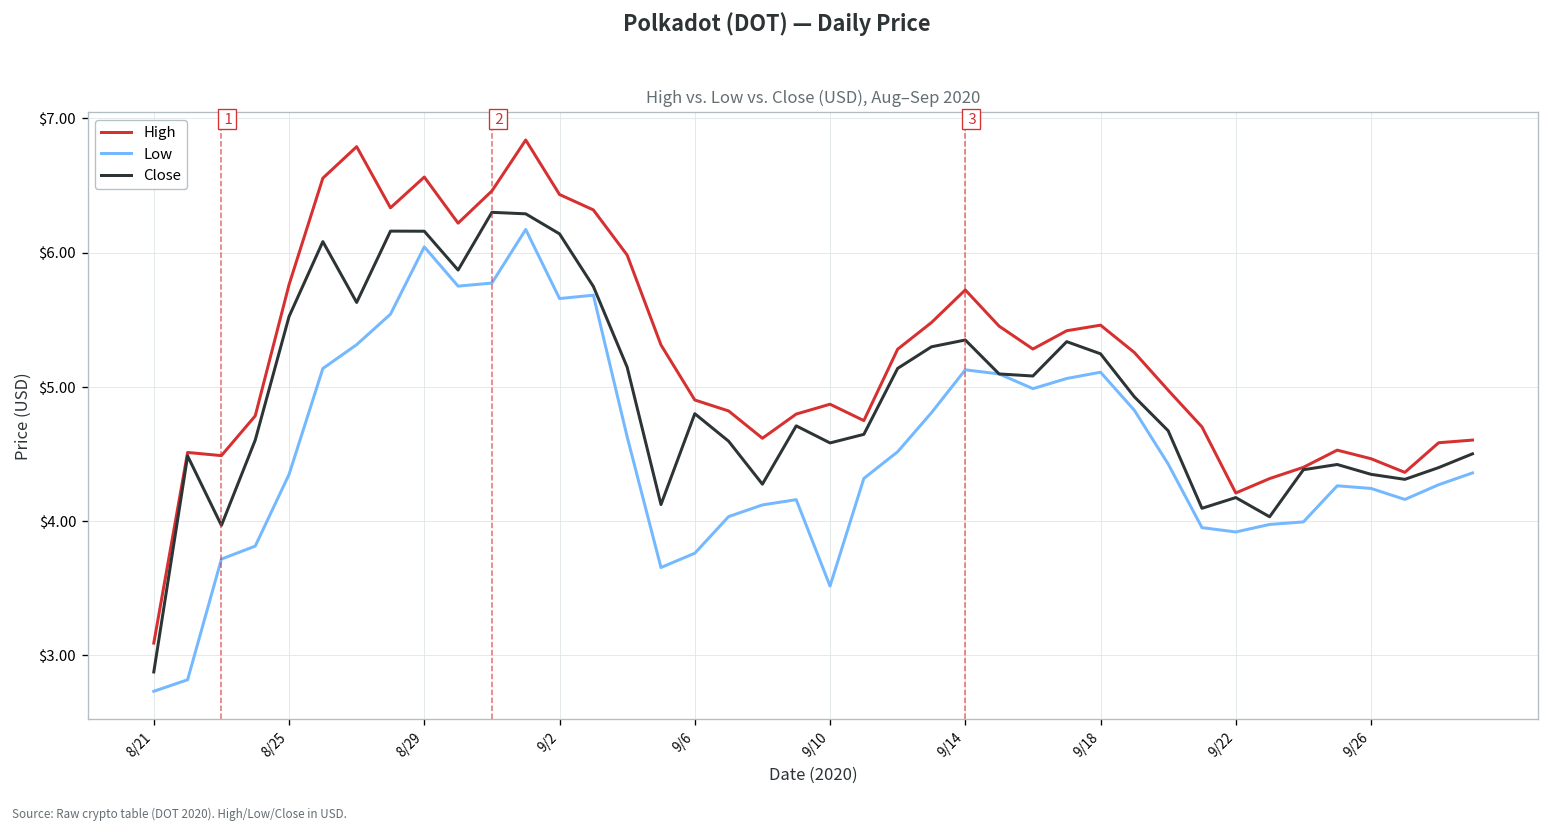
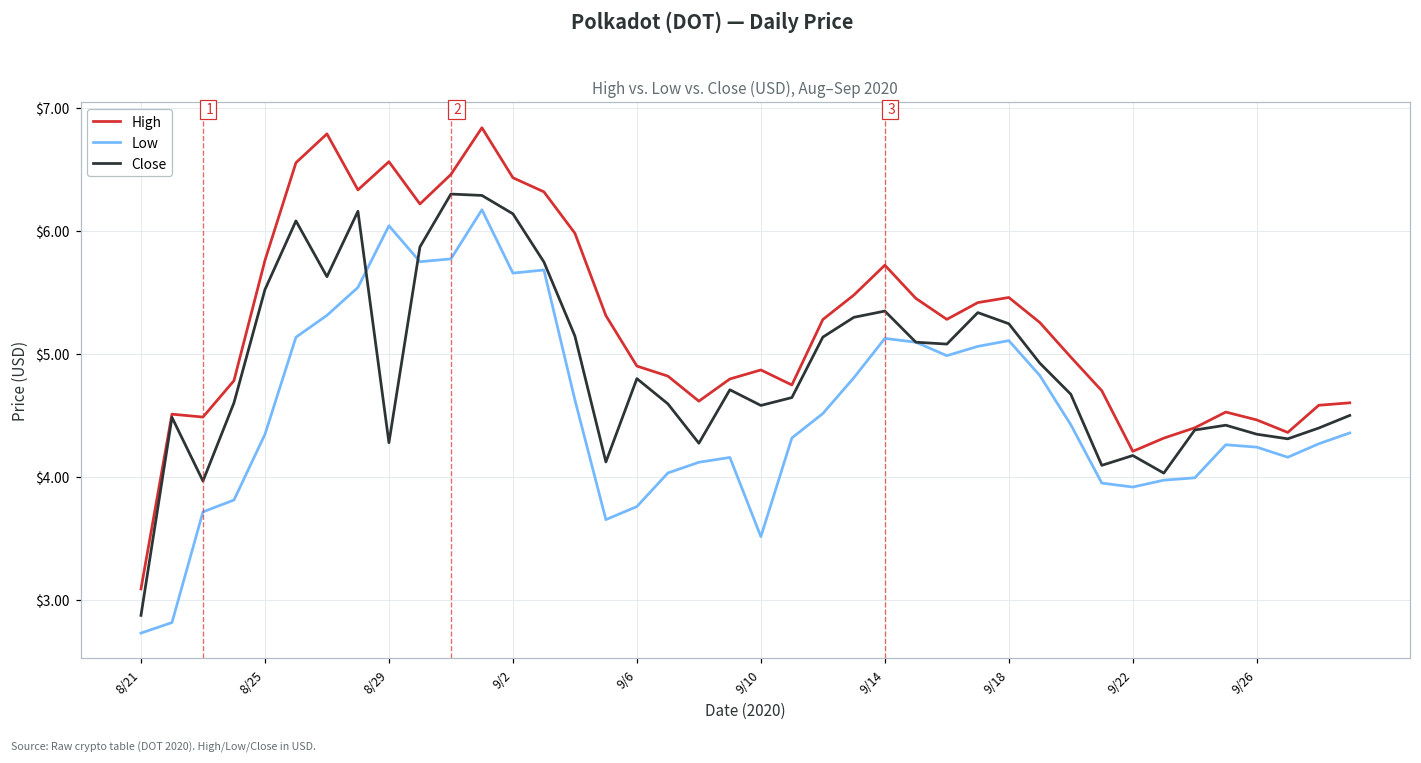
  {
    "High": {
      "8/21": "$3.09",
      "8/25": "$5.76",
      "8/29": "$6.56",
      "9/2": "$6.43",
      "9/6": "$4.90",
      "9/10": "$4.87",
      "9/14": "$5.72",
      "9/18": "$5.46",
      "9/22": "$4.21",
      "9/26": "$4.46"
    },
    "Low": {
      "8/21": "$2.73",
      "8/25": "$4.35",
      "8/29": "$6.04",
      "9/2": "$5.66",
      "9/6": "$3.76",
      "9/10": "$3.52",
      "9/14": "$5.13",
      "9/18": "$5.11",
      "9/22": "$3.92",
      "9/26": "$4.24"
    },
    "Close": {
      "8/21": "$2.88",
      "8/25": "$5.52",
-     "8/29": "$6.16",
+     "8/29": "$4.28",
      "9/2": "$6.14",
      "9/6": "$4.80",
      "9/10": "$4.58",
      "9/14": "$5.35",
      "9/18": "$5.25",
      "9/22": "$4.17",
      "9/26": "$4.35"
    }
  }
